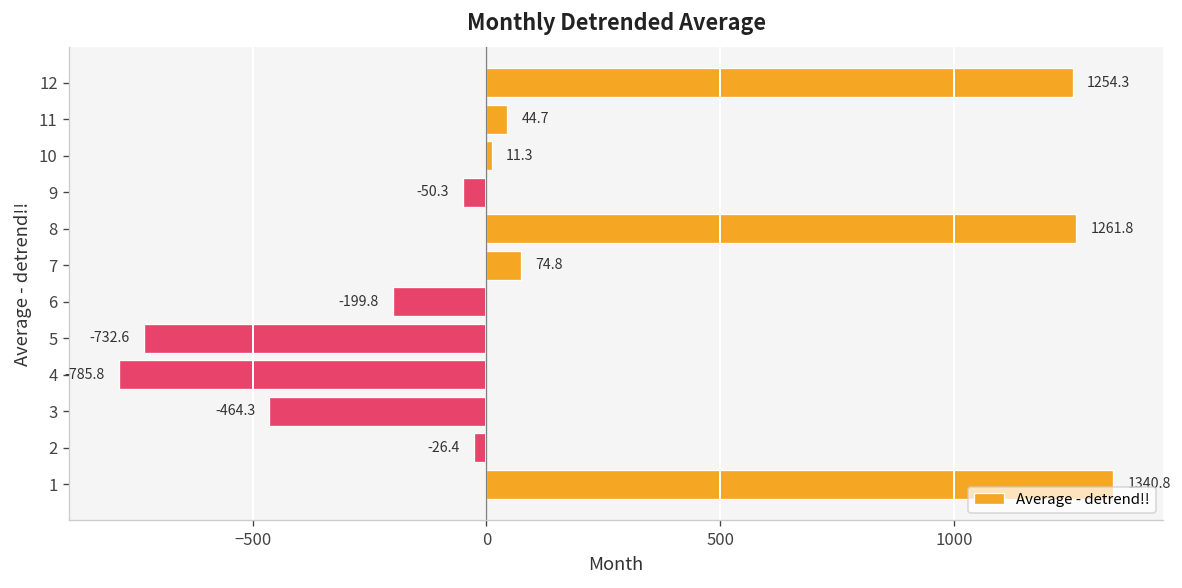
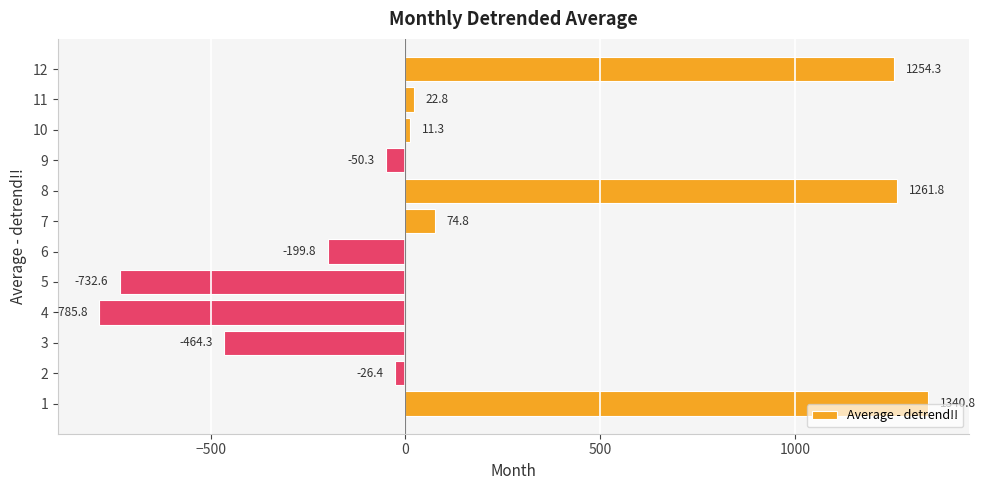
  {
    "12": 1254.3,
-   "11": 44.7,
+   "11": 22.8,
    "10": 11.3,
    "9": -50.3,
    "8": 1261.8,
    "7": 74.8,
    "6": -199.8,
    "5": -732.6,
    "4": -785.8,
    "3": -464.3,
    "2": -26.4
  }
